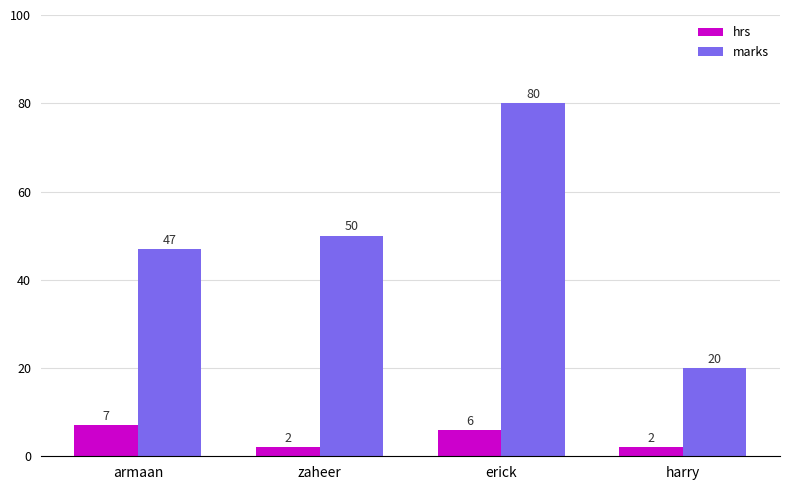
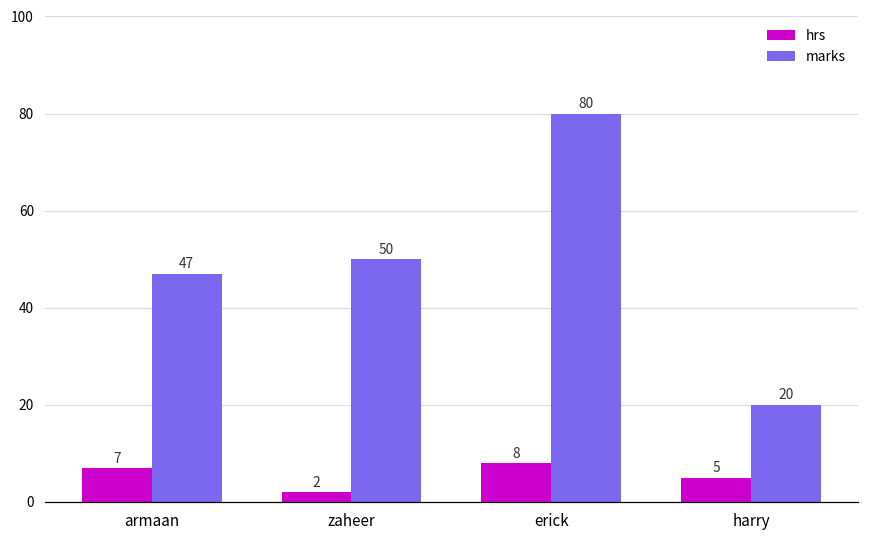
  {
    "hrs": {
      "armaan": 7,
      "zaheer": 2,
-     "erick": 6,
-     "harry": 2
+     "erick": 8,
+     "harry": 5
    },
    "marks": {
      "armaan": 47,
      "zaheer": 50,
      "erick": 80,
      "harry": 20
    }
  }
